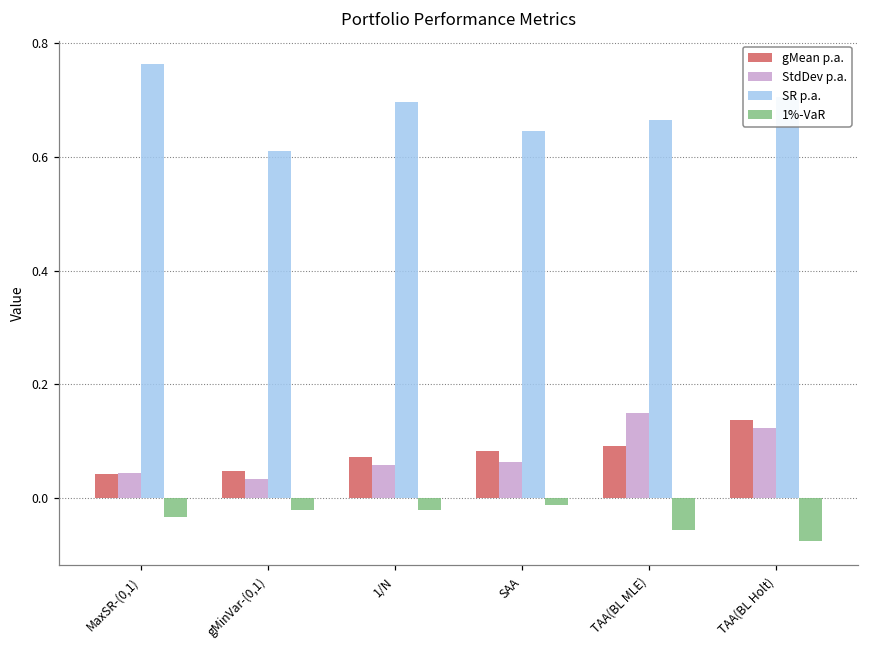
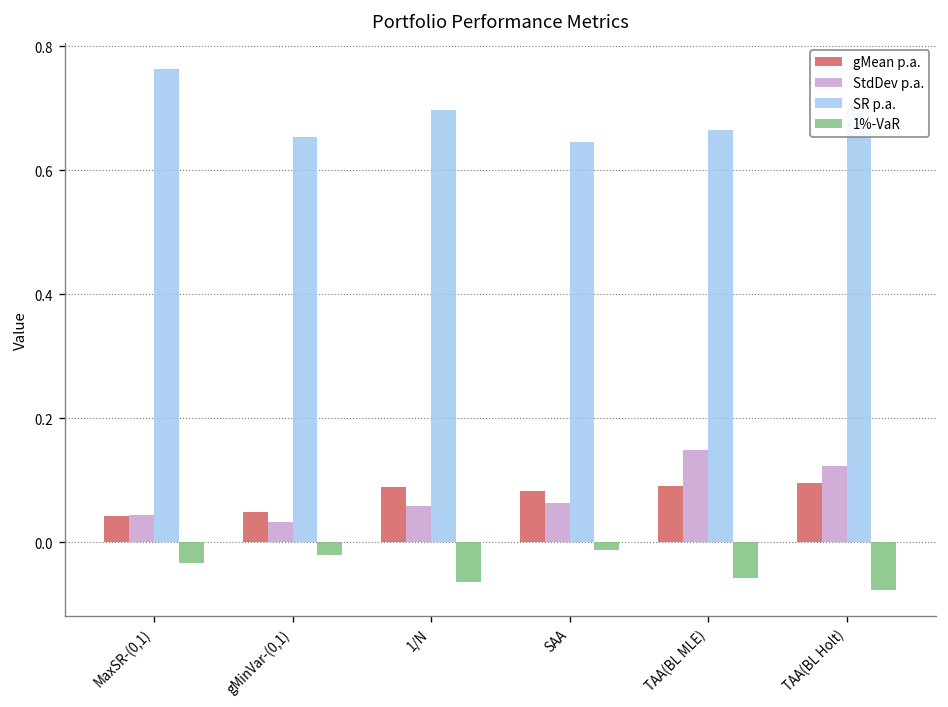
  {
    "gMean p.a.": {
      "MaxSR-(0,1)": 0.04,
      "gMinVar-(0,1)": 0.05,
-     "1/N": 0.07,
+     "1/N": 0.09,
      "SAA": 0.08,
      "TAA(BL MLE)": 0.09,
-     "TAA(BL Holt)": 0.14
+     "TAA(BL Holt)": 0.10
    },
    "StdDev p.a.": {
      "MaxSR-(0,1)": 0.04,
      "gMinVar-(0,1)": 0.03,
      "1/N": 0.06,
      "SAA": 0.06,
      "TAA(BL MLE)": 0.15,
      "TAA(BL Holt)": 0.12
    },
    "SR p.a.": {
      "MaxSR-(0,1)": 0.76,
-     "gMinVar-(0,1)": 0.61,
+     "gMinVar-(0,1)": 0.65,
      "1/N": 0.70,
      "SAA": 0.65,
      "TAA(BL MLE)": 0.66
    },
    "1%-VaR": {
      "MaxSR-(0,1)": -0.03,
      "gMinVar-(0,1)": -0.02,
-     "1/N": -0.02,
+     "1/N": -0.06,
      "SAA": -0.01,
      "TAA(BL MLE)": -0.06,
      "TAA(BL Holt)": -0.08
    }
  }
